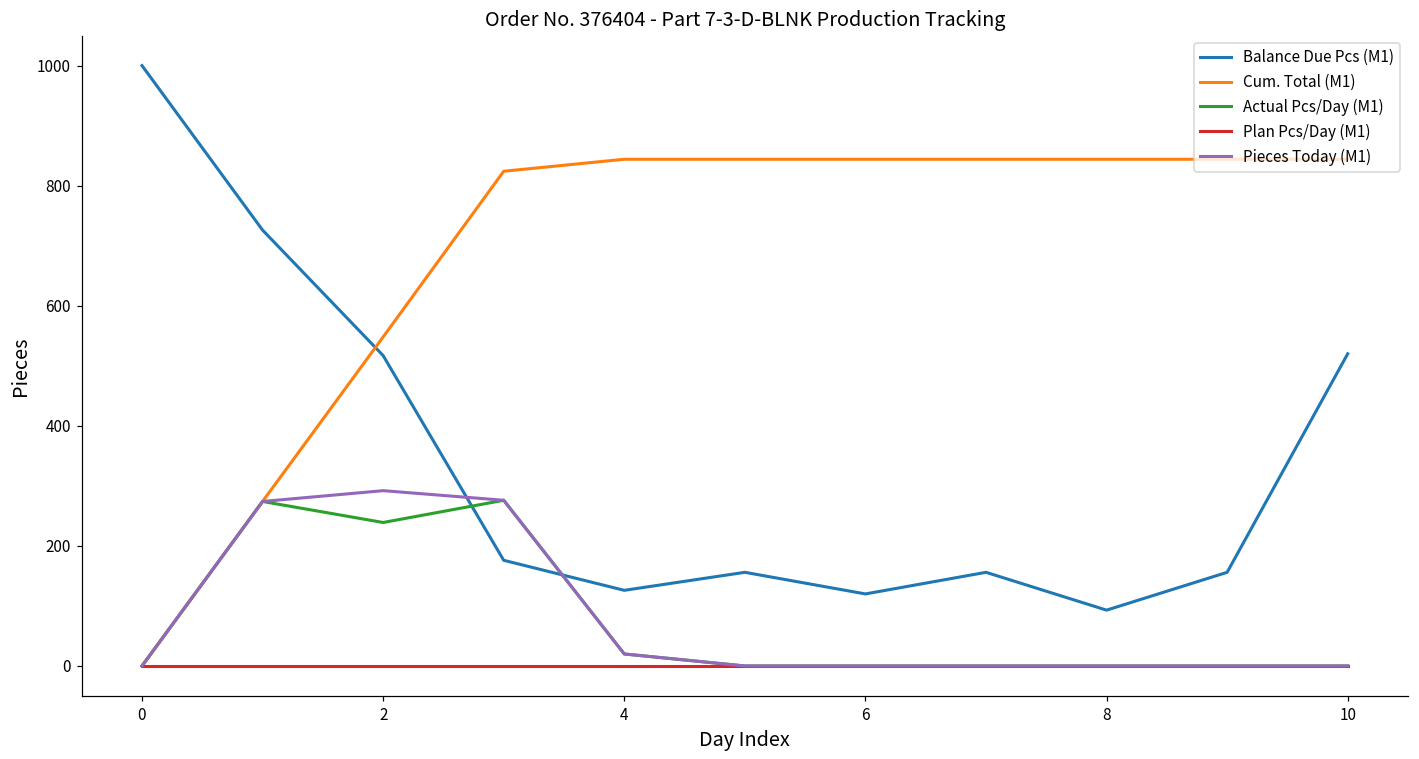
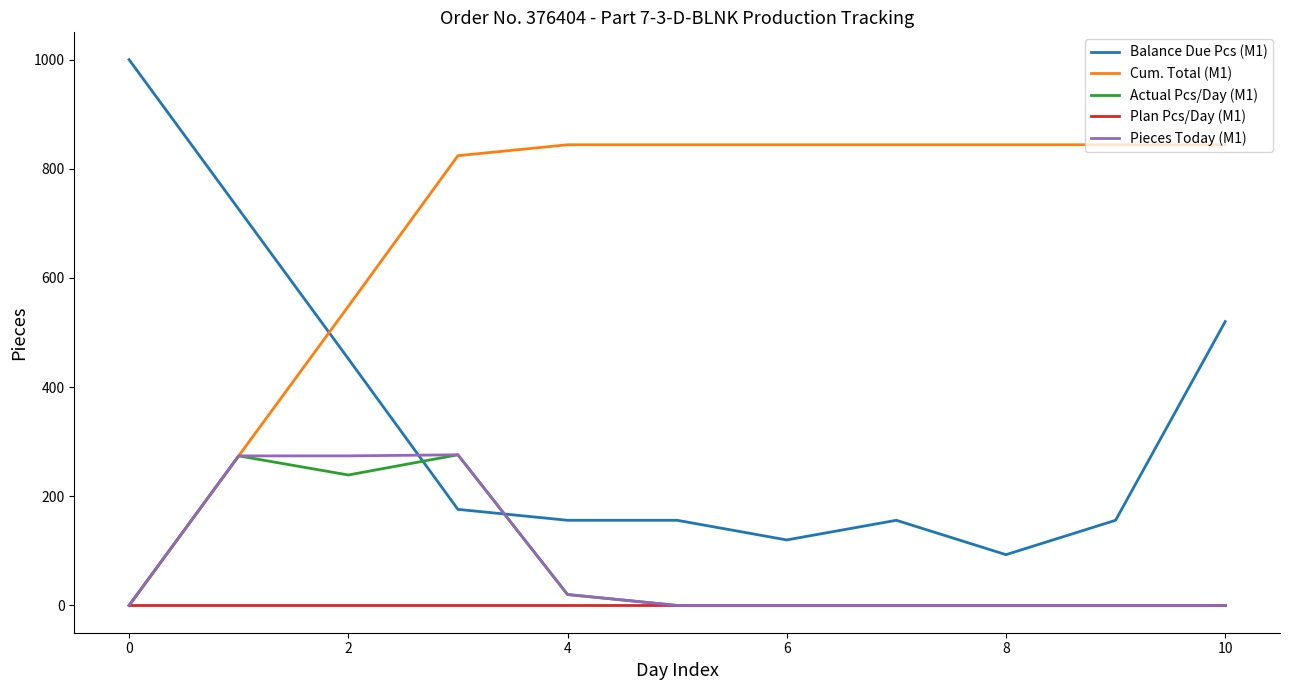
  {
    "Balance Due Pcs (M1)": {
      "0": 1000,
-     "2": 520,
-     "4": 130,
+     "2": 450,
+     "4": 160,
      "6": 120,
      "8": 90,
      "10": 520
    },
    "Cum. Total (M1)": {
      "2": 550,
      "4": 840,
      "6": 840,
      "8": 840
    },
    "Actual Pcs/Day (M1)": {
      "2": 240
    },
    "Plan Pcs/Day (M1)": {
      "2": 0,
      "4": 0
    },
    "Pieces Today (M1)": {
-     "2": 290
+     "2": 270
    }
  }
